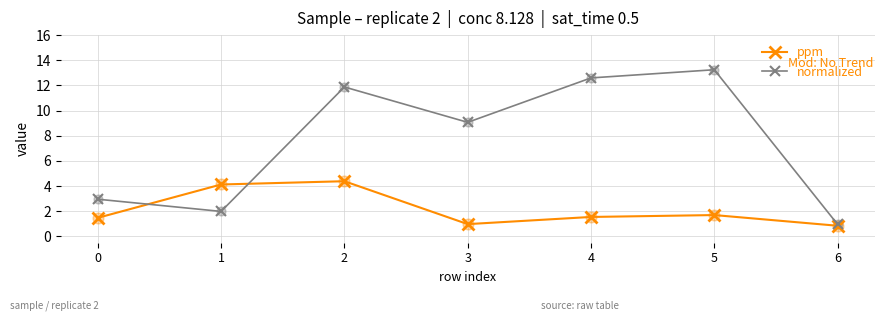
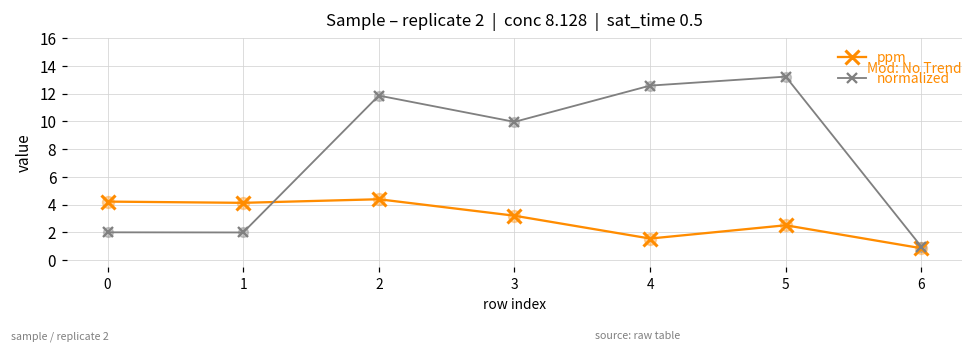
  {
    "ppm": {
-     "0": 1.5,
+     "0": 4.2,
      "1": 4.1,
      "2": 4.4,
-     "3": 1.0,
+     "3": 3.2,
      "4": 1.5,
-     "5": 1.7
+     "5": 2.5
    },
    "normalized": {
-     "0": 3.0,
+     "0": 2.0,
      "1": 2.0,
      "2": 11.9,
-     "3": 9.1,
+     "3": 10.0,
      "4": 12.6,
      "5": 13.2
    }
  }
